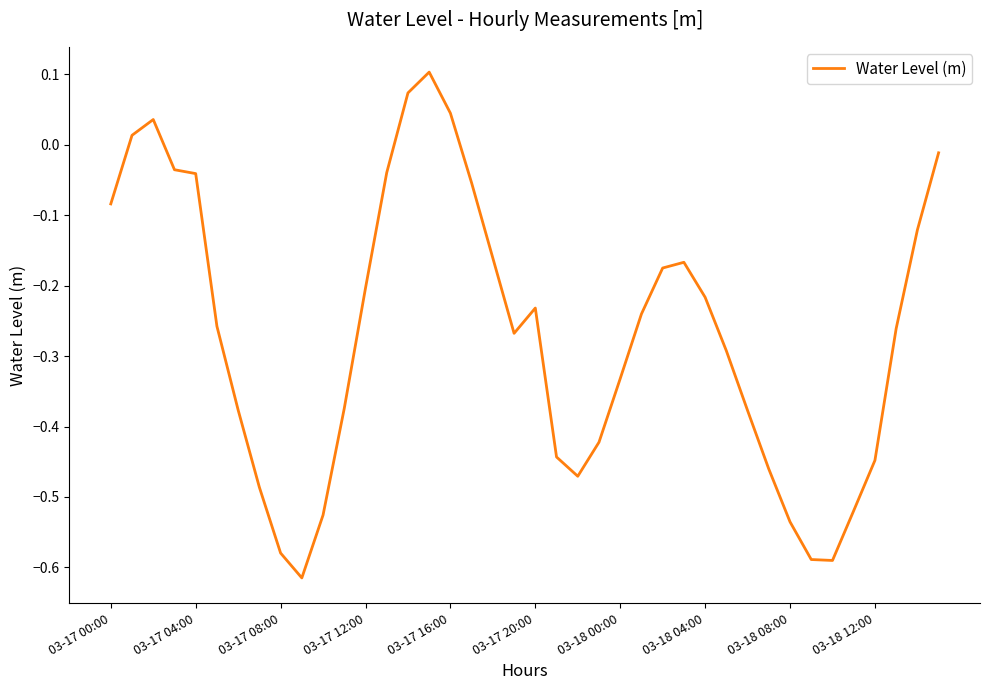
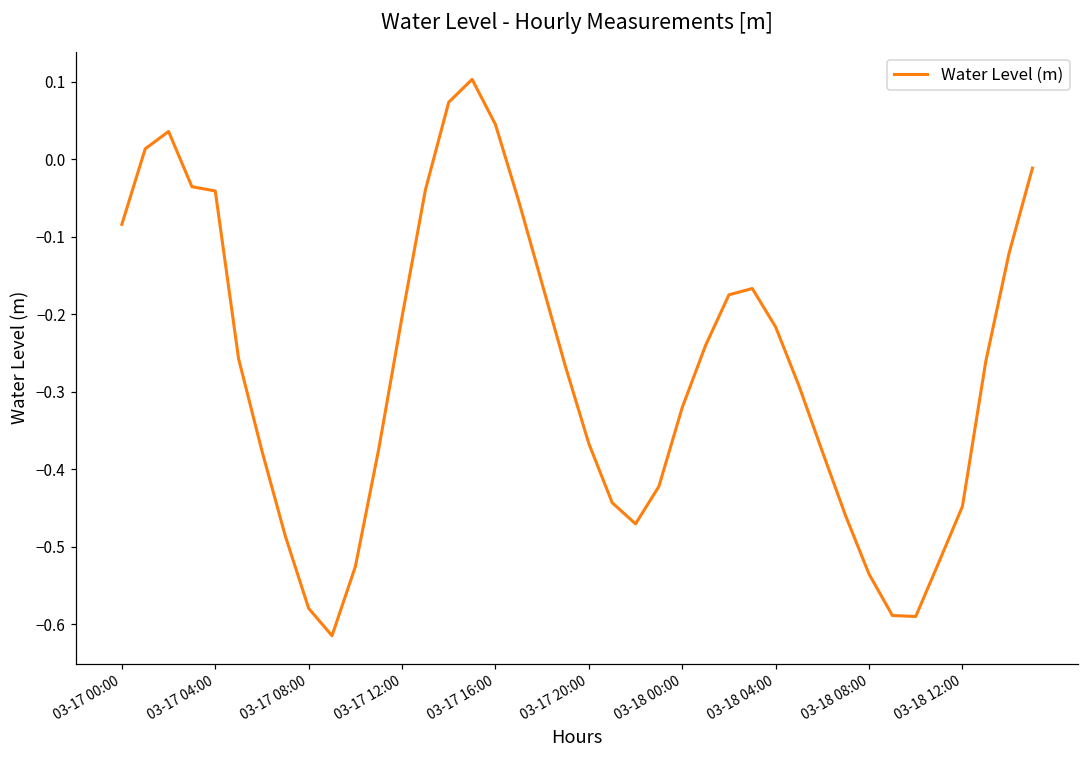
  {
    "03-17 00:00": -0.08,
    "03-17 04:00": -0.04,
    "03-17 08:00": -0.58,
    "03-17 12:00": -0.20,
    "03-17 16:00": 0.04,
-   "03-17 20:00": -0.23,
-   "03-18 00:00": -0.33,
+   "03-17 20:00": -0.37,
+   "03-18 00:00": -0.32,
    "03-18 04:00": -0.22,
    "03-18 08:00": -0.54,
    "03-18 12:00": -0.45
  }
